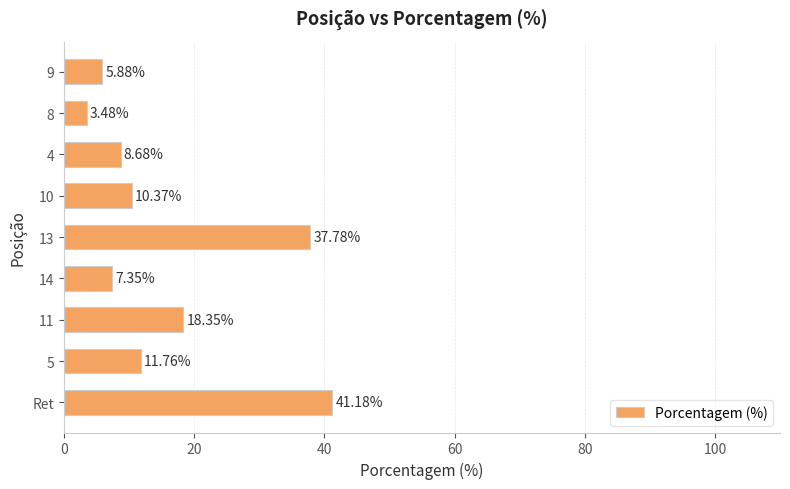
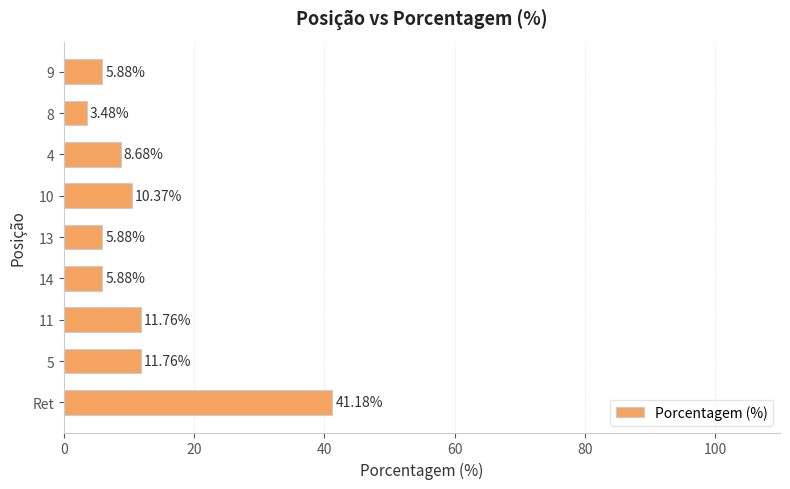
  {
    "9": "5.88%",
    "8": "3.48%",
    "4": "8.68%",
    "10": "10.37%",
-   "13": "37.78%",
-   "14": "7.35%",
-   "11": "18.35%",
+   "13": "5.88%",
+   "14": "5.88%",
+   "11": "11.76%",
    "5": "11.76%",
    "Ret": "41.18%"
  }
